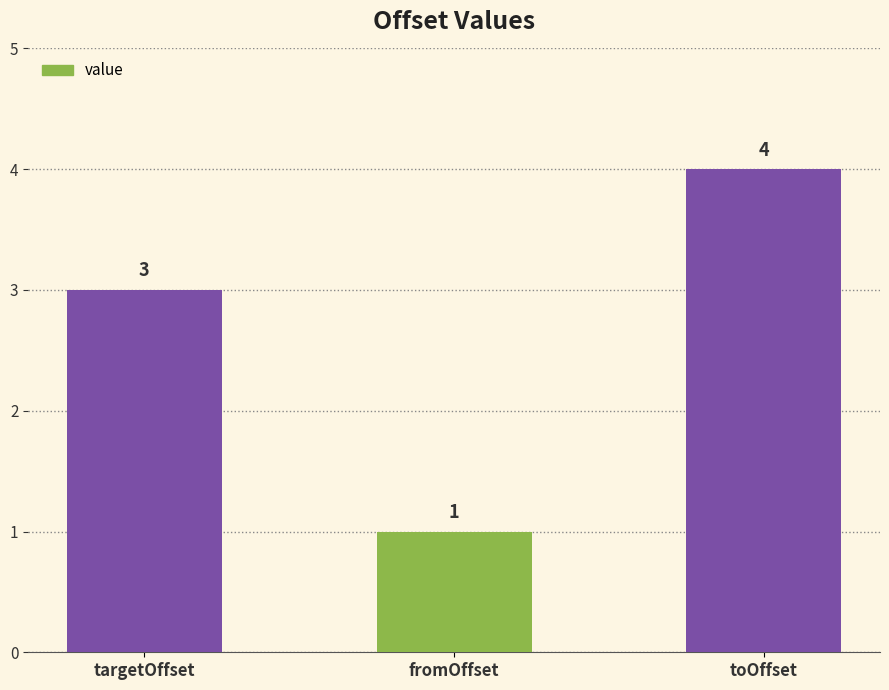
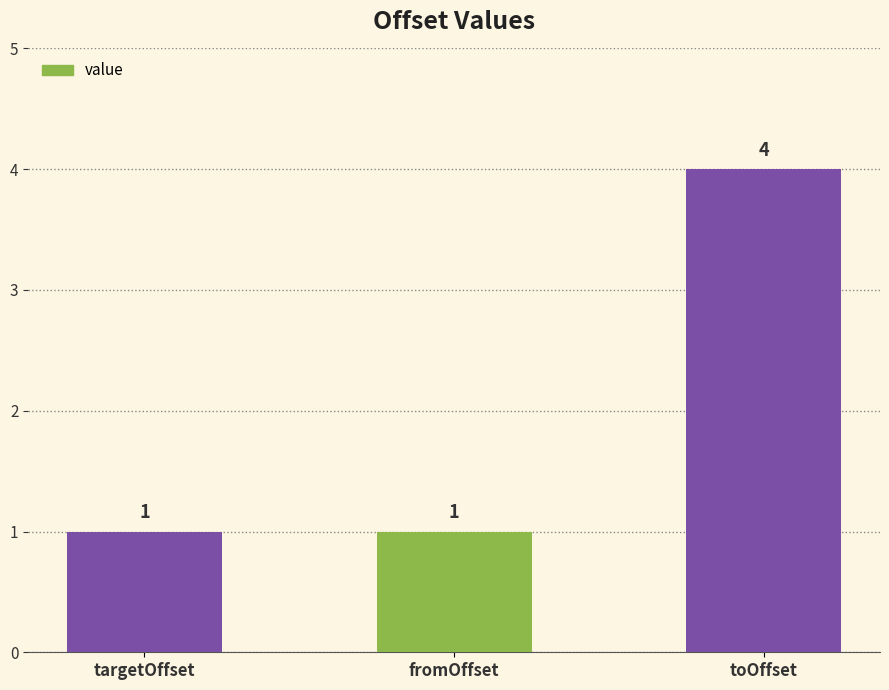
  {
-   "targetOffset": 3,
+   "targetOffset": 1,
    "fromOffset": 1,
    "toOffset": 4
  }
